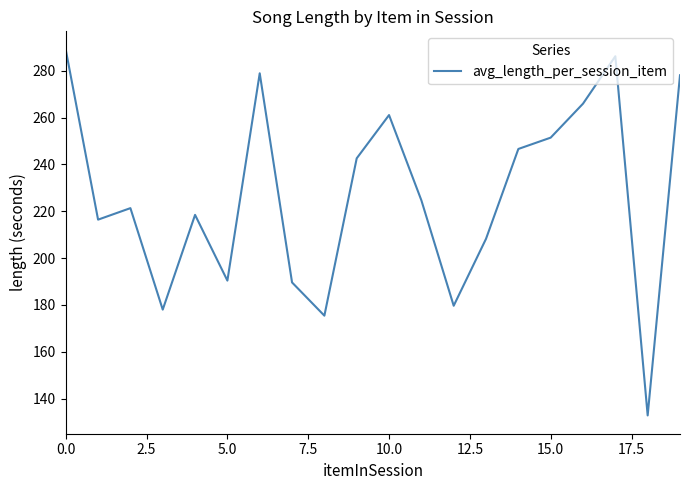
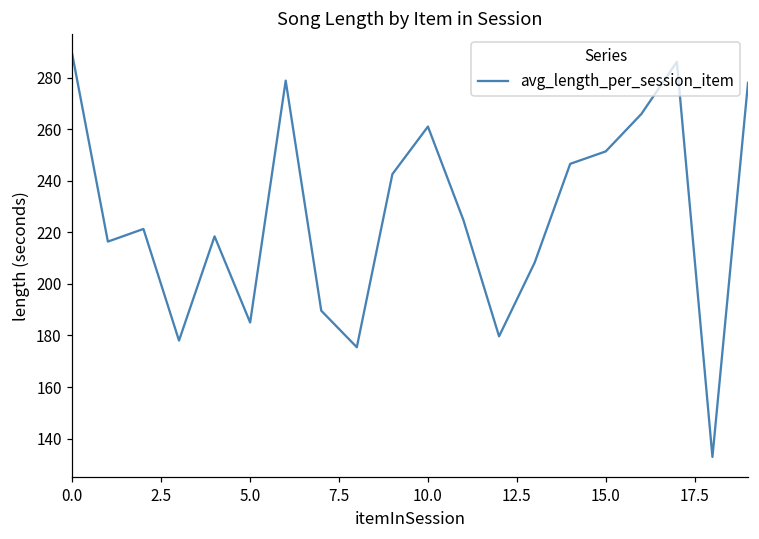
  {
    "0.0": 289,
-   "5.0": 190,
+   "5.0": 185,
    "10.0": 261,
    "15.0": 251
  }
